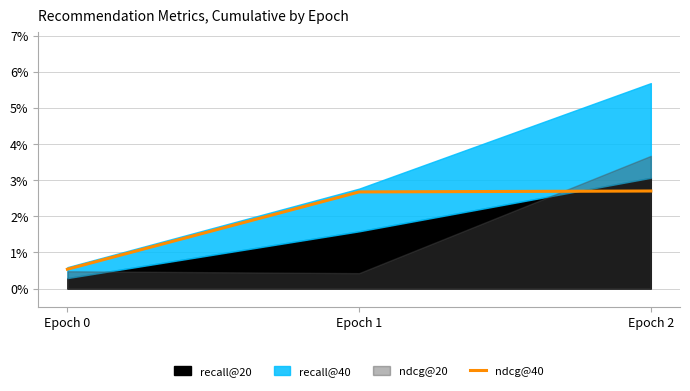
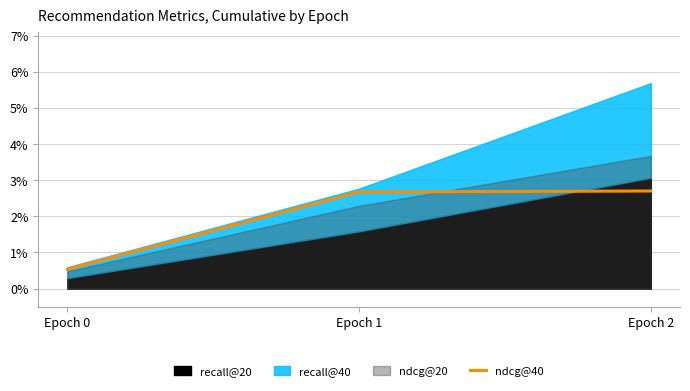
  {
    "recall@20": {
      "Epoch 0": "0.3%",
      "Epoch 1": "1.6%",
      "Epoch 2": "3.1%"
    },
    "ndcg@40": {
      "Epoch 1": "2.7%",
      "Epoch 2": "2.7%"
    },
    "ndcg@20": {
-     "Epoch 1": "0.4%",
+     "Epoch 1": "2.3%",
      "Epoch 2": "3.7%"
    }
  }
